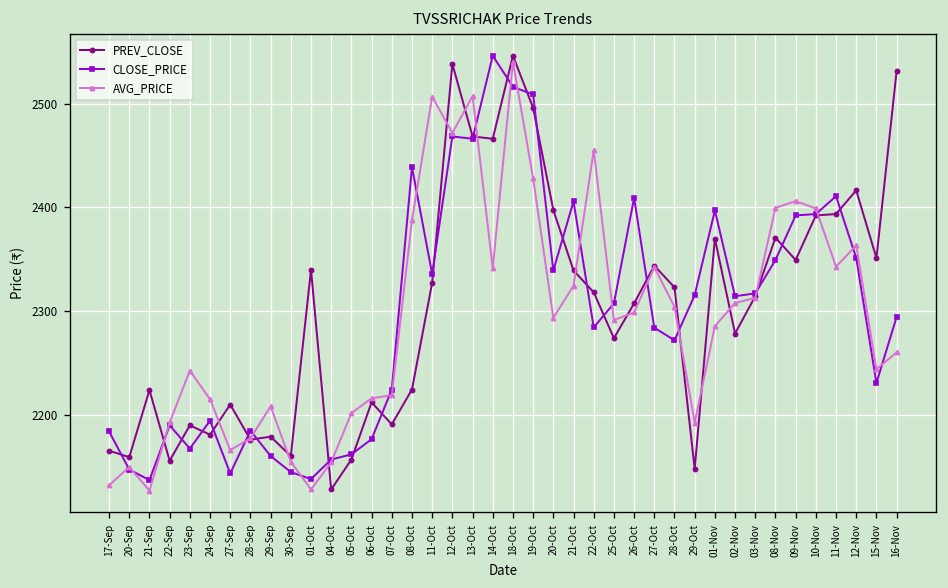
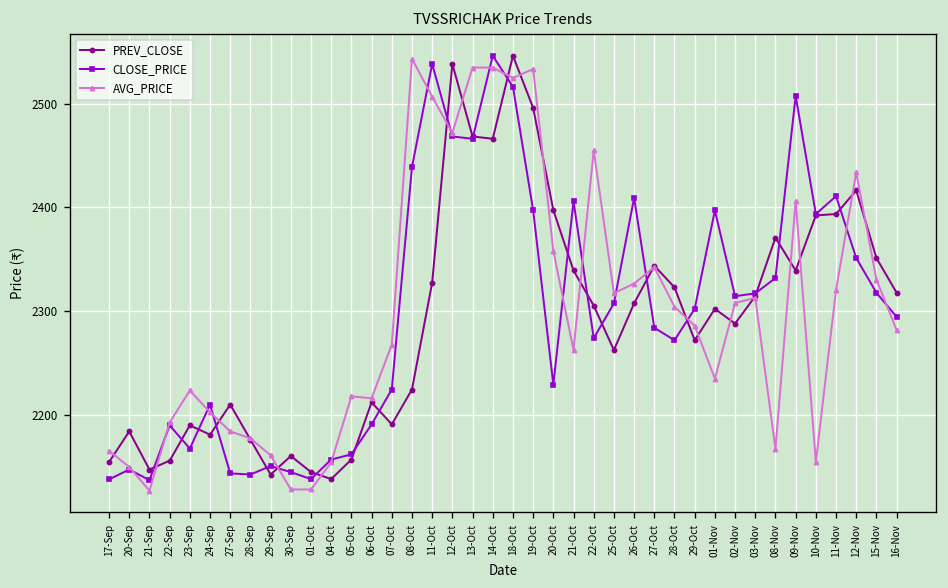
  {
    "PREV_CLOSE": {
-     "17-Sep": 2170,
-     "20-Sep": 2160,
-     "21-Sep": 2220,
+     "17-Sep": 2150,
+     "20-Sep": 2180,
+     "21-Sep": 2150,
      "22-Sep": 2160,
      "23-Sep": 2190,
      "24-Sep": 2180,
      "27-Sep": 2210,
-     "29-Sep": 2180,
+     "29-Sep": 2140,
      "30-Sep": 2160,
-     "01-Oct": 2340,
-     "04-Oct": 2130,
+     "01-Oct": 2140,
+     "04-Oct": 2140,
      "05-Oct": 2160,
      "06-Oct": 2210,
      "07-Oct": 2190,
      "08-Oct": 2220,
      "11-Oct": 2330,
      "12-Oct": 2540,
      "14-Oct": 2470,
      "18-Oct": 2550,
      "19-Oct": 2500,
      "20-Oct": 2400,
      "21-Oct": 2340,
-     "22-Oct": 2320,
-     "25-Oct": 2270,
+     "22-Oct": 2310,
+     "25-Oct": 2260,
      "26-Oct": 2310,
      "28-Oct": 2320,
-     "29-Oct": 2150,
-     "01-Nov": 2370,
-     "02-Nov": 2280,
+     "29-Oct": 2270,
+     "01-Nov": 2300,
+     "02-Nov": 2290,
      "08-Nov": 2370,
-     "09-Nov": 2350,
+     "09-Nov": 2340,
      "11-Nov": 2390,
      "12-Nov": 2420,
      "15-Nov": 2350,
-     "16-Nov": 2530
+     "16-Nov": 2320
    },
    "CLOSE_PRICE": {
-     "17-Sep": 2180,
+     "17-Sep": 2140,
      "21-Sep": 2140,
      "23-Sep": 2170,
-     "24-Sep": 2190,
+     "24-Sep": 2210,
      "27-Sep": 2140,
-     "28-Sep": 2180,
-     "29-Sep": 2160,
+     "28-Sep": 2140,
+     "29-Sep": 2150,
      "30-Sep": 2140,
      "01-Oct": 2140,
      "05-Oct": 2160,
-     "06-Oct": 2180,
+     "06-Oct": 2190,
      "07-Oct": 2220,
      "08-Oct": 2440,
-     "11-Oct": 2340,
+     "11-Oct": 2540,
      "12-Oct": 2470,
      "14-Oct": 2550,
      "18-Oct": 2520,
-     "19-Oct": 2510,
-     "20-Oct": 2340,
+     "19-Oct": 2400,
+     "20-Oct": 2230,
      "21-Oct": 2410,
-     "22-Oct": 2280,
+     "22-Oct": 2270,
      "25-Oct": 2310,
      "26-Oct": 2410,
      "27-Oct": 2280,
      "28-Oct": 2270,
-     "29-Oct": 2320,
+     "29-Oct": 2300,
      "01-Nov": 2400,
      "02-Nov": 2310,
-     "08-Nov": 2350,
-     "09-Nov": 2390,
+     "08-Nov": 2330,
+     "09-Nov": 2510,
      "11-Nov": 2410,
      "12-Nov": 2350,
-     "15-Nov": 2230,
+     "15-Nov": 2320,
      "16-Nov": 2290
    },
    "AVG_PRICE": {
-     "17-Sep": 2130,
+     "17-Sep": 2170,
      "21-Sep": 2130,
-     "23-Sep": 2240,
-     "24-Sep": 2210,
-     "27-Sep": 2170,
-     "29-Sep": 2210,
-     "30-Sep": 2150,
+     "23-Sep": 2220,
+     "24-Sep": 2200,
+     "27-Sep": 2180,
+     "29-Sep": 2160,
+     "30-Sep": 2130,
      "01-Oct": 2130,
-     "05-Oct": 2200,
+     "05-Oct": 2220,
      "06-Oct": 2220,
-     "07-Oct": 2220,
-     "08-Oct": 2390,
+     "07-Oct": 2270,
+     "08-Oct": 2540,
      "11-Oct": 2510,
      "12-Oct": 2470,
-     "13-Oct": 2510,
-     "14-Oct": 2340,
-     "18-Oct": 2540,
-     "19-Oct": 2430,
-     "20-Oct": 2290,
-     "21-Oct": 2320,
+     "13-Oct": 2530,
+     "14-Oct": 2530,
+     "18-Oct": 2520,
+     "19-Oct": 2530,
+     "20-Oct": 2360,
+     "21-Oct": 2260,
      "22-Oct": 2460,
-     "25-Oct": 2290,
-     "26-Oct": 2300,
+     "25-Oct": 2320,
+     "26-Oct": 2330,
      "28-Oct": 2300,
-     "29-Oct": 2190,
-     "01-Nov": 2290,
+     "29-Oct": 2290,
+     "01-Nov": 2230,
      "02-Nov": 2310,
-     "08-Nov": 2400,
+     "08-Nov": 2170,
      "09-Nov": 2410,
-     "10-Nov": 2400,
-     "11-Nov": 2340,
-     "12-Nov": 2360,
-     "15-Nov": 2240,
-     "16-Nov": 2260
+     "10-Nov": 2150,
+     "11-Nov": 2320,
+     "12-Nov": 2430,
+     "15-Nov": 2330,
+     "16-Nov": 2280
    }
  }
